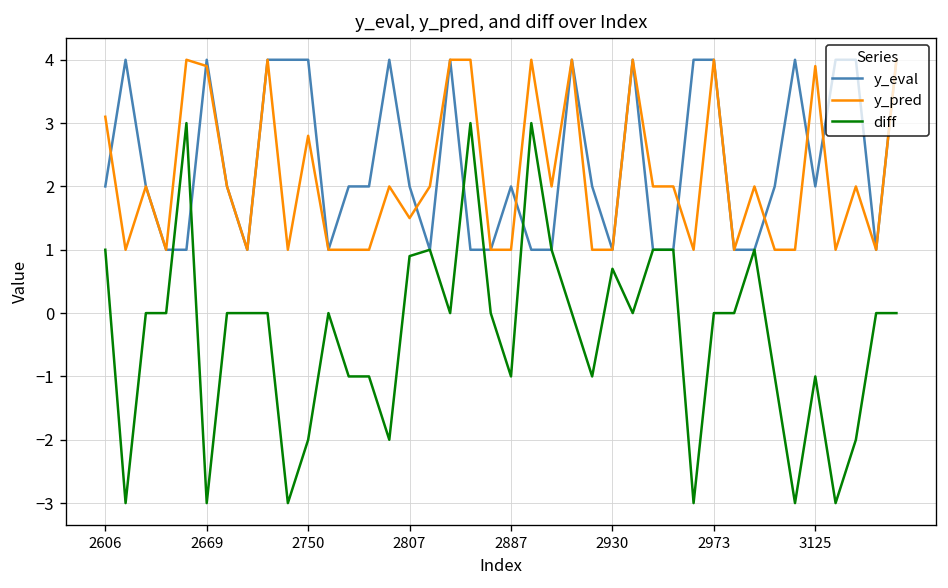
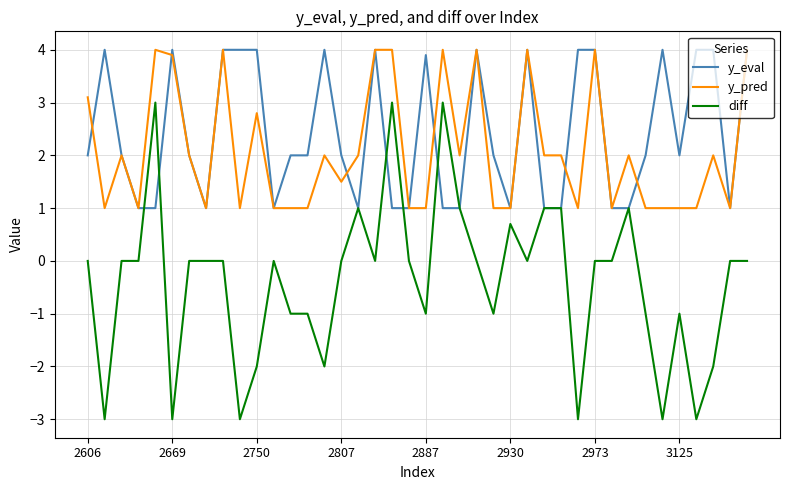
  {
    "y_eval": {
      "2606": 2.0,
      "2669": 4.0,
      "2750": 4.0,
      "2807": 2.0,
-     "2887": 2.0,
+     "2887": 3.9,
      "3125": 2.0
    },
    "y_pred": {
      "2606": 3.1,
      "2669": 3.9,
      "2750": 2.8,
      "2807": 1.5,
      "2887": 1.0,
-     "3125": 3.9
+     "3125": 1.0
    },
    "diff": {
-     "2606": 1,
+     "2606": 0,
      "2669": -3.0,
      "2750": -2.0,
-     "2807": 0.9,
+     "2807": 0.0,
      "2887": -1.0,
      "2930": 0.7,
      "2973": 0.0,
      "3125": -1.0
    }
  }
